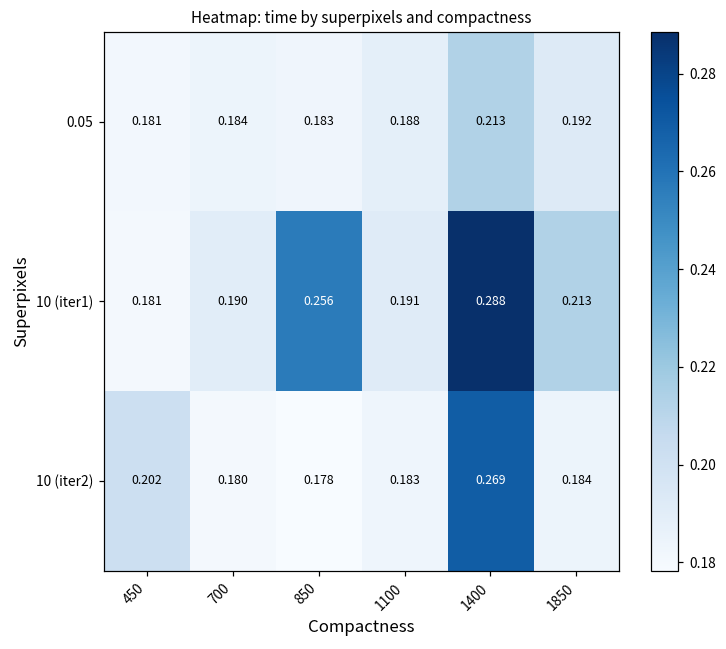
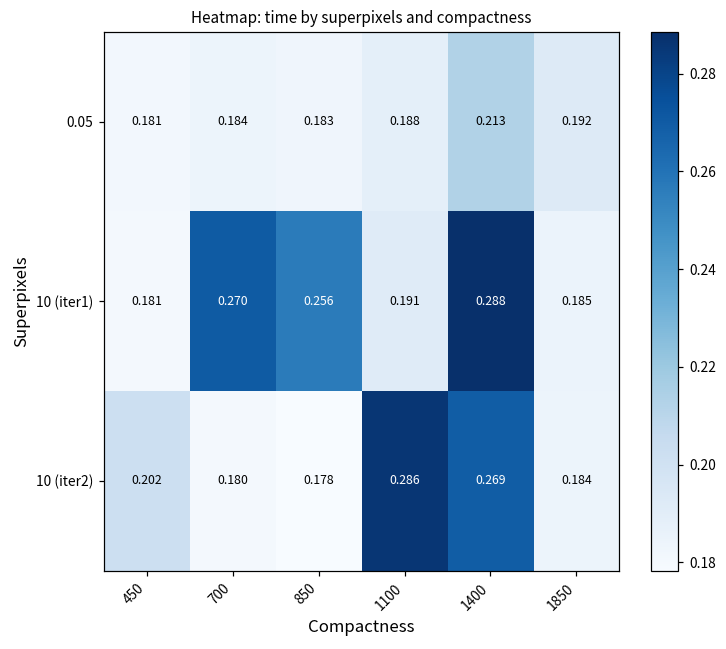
  {
    "0.05": {
      "450": 0.181,
      "700": 0.184,
      "850": 0.183,
      "1100": 0.188,
      "1400": 0.213,
      "1850": 0.192
    },
    "10 (iter1)": {
      "450": 0.181,
-     "700": 0.190,
+     "700": 0.270,
      "850": 0.256,
      "1100": 0.191,
      "1400": 0.288,
-     "1850": 0.213
+     "1850": 0.185
    },
    "10 (iter2)": {
      "450": 0.202,
      "700": 0.180,
      "850": 0.178,
-     "1100": 0.183,
+     "1100": 0.286,
      "1400": 0.269,
      "1850": 0.184
    }
  }
